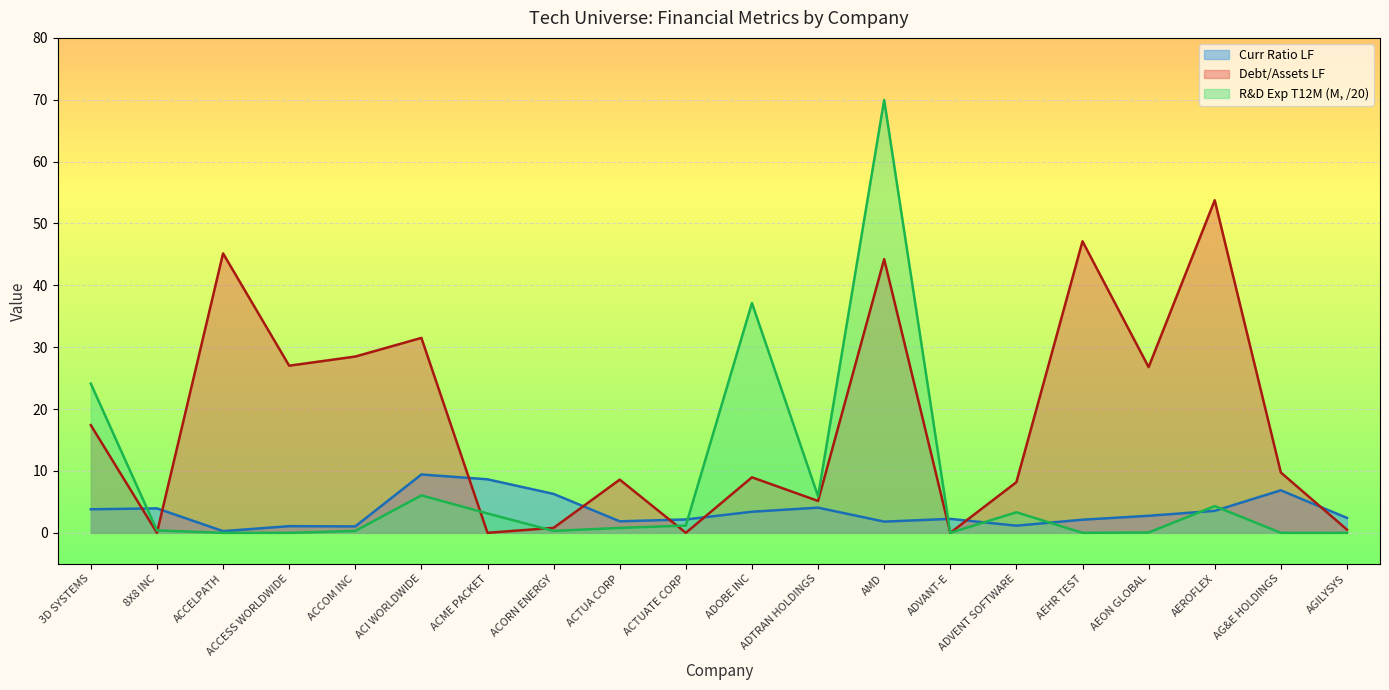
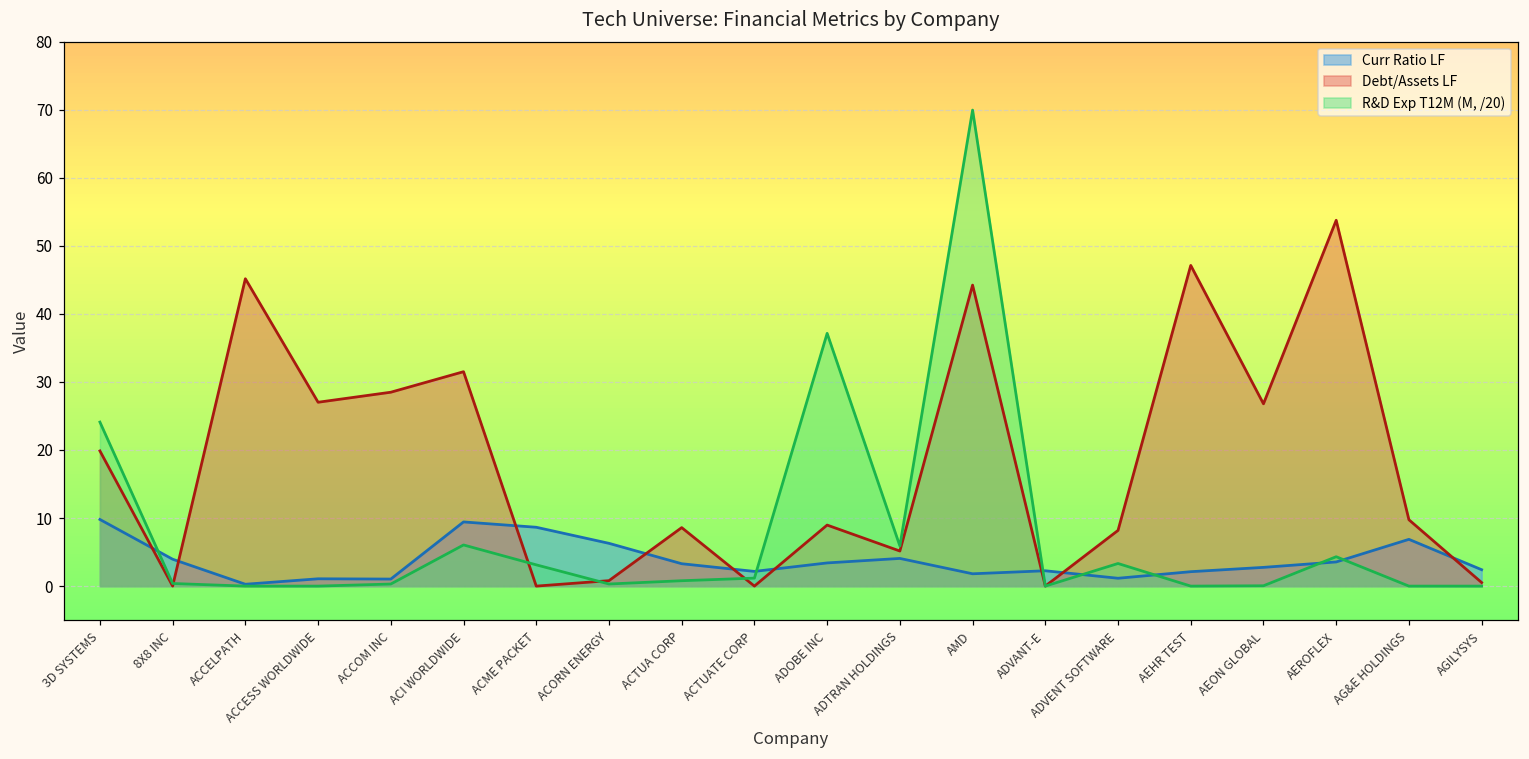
  {
    "Curr Ratio LF": {
-     "3D SYSTEMS": 4,
+     "3D SYSTEMS": 10,
      "8X8 INC": 4,
      "ACCESS WORLDWIDE": 1,
      "ACCOM INC": 1,
      "ACI WORLDWIDE": 9,
      "ACME PACKET": 9,
      "ACORN ENERGY": 6,
-     "ACTUA CORP": 2,
+     "ACTUA CORP": 3,
      "ACTUATE CORP": 2,
      "ADOBE INC": 3,
      "ADTRAN HOLDINGS": 4,
      "AMD": 2,
      "ADVANT-E": 2,
      "ADVENT SOFTWARE": 1,
      "AEHR TEST": 2,
      "AEON GLOBAL": 3,
      "AEROFLEX": 4,
      "AG&E HOLDINGS": 7,
      "AGILYSYS": 2
    },
    "Debt/Assets LF": {
-     "3D SYSTEMS": 17,
+     "3D SYSTEMS": 20,
      "ACCELPATH": 45,
      "ACCESS WORLDWIDE": 27,
      "ACCOM INC": 28,
      "ACI WORLDWIDE": 32,
      "ACME PACKET": 0,
      "ACORN ENERGY": 1,
      "ACTUA CORP": 9,
      "ACTUATE CORP": 0,
      "ADOBE INC": 9,
      "ADTRAN HOLDINGS": 5,
      "AMD": 44,
      "ADVENT SOFTWARE": 8,
      "AEHR TEST": 47,
      "AEON GLOBAL": 27,
      "AEROFLEX": 54,
      "AG&E HOLDINGS": 10,
      "AGILYSYS": 1
    },
    "R&D Exp T12M (M, /20)": {
      "3D SYSTEMS": 24,
      "ACCESS WORLDWIDE": 0,
      "ACCOM INC": 0,
      "ACI WORLDWIDE": 6,
      "ACME PACKET": 3,
      "ACORN ENERGY": 0,
      "ACTUA CORP": 1,
      "ACTUATE CORP": 1,
      "ADOBE INC": 37,
      "ADTRAN HOLDINGS": 6,
      "AMD": 70,
      "ADVENT SOFTWARE": 3,
      "AEHR TEST": 0,
      "AEON GLOBAL": 0,
      "AEROFLEX": 4,
      "AG&E HOLDINGS": 0,
      "AGILYSYS": 0
    }
  }
